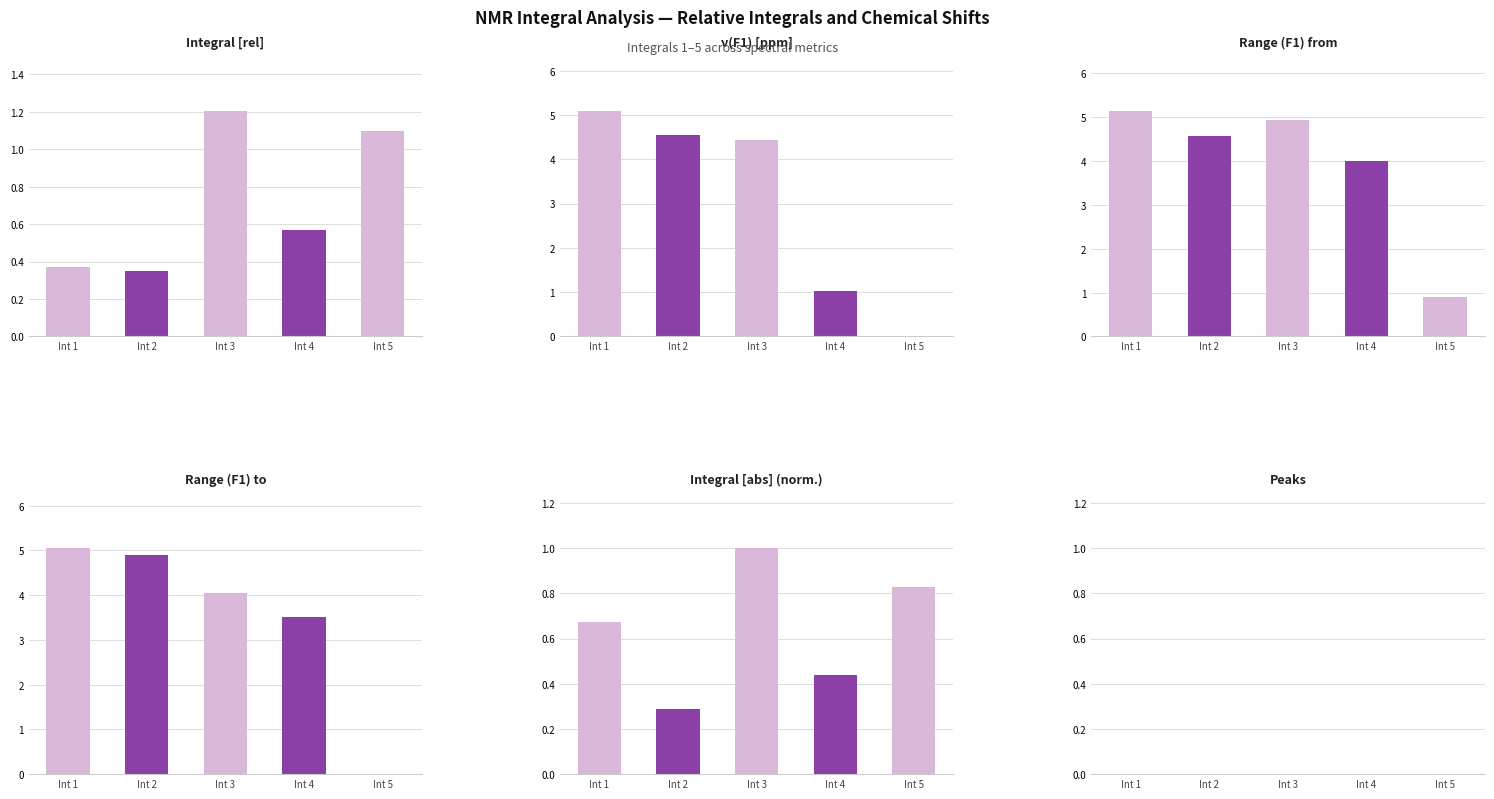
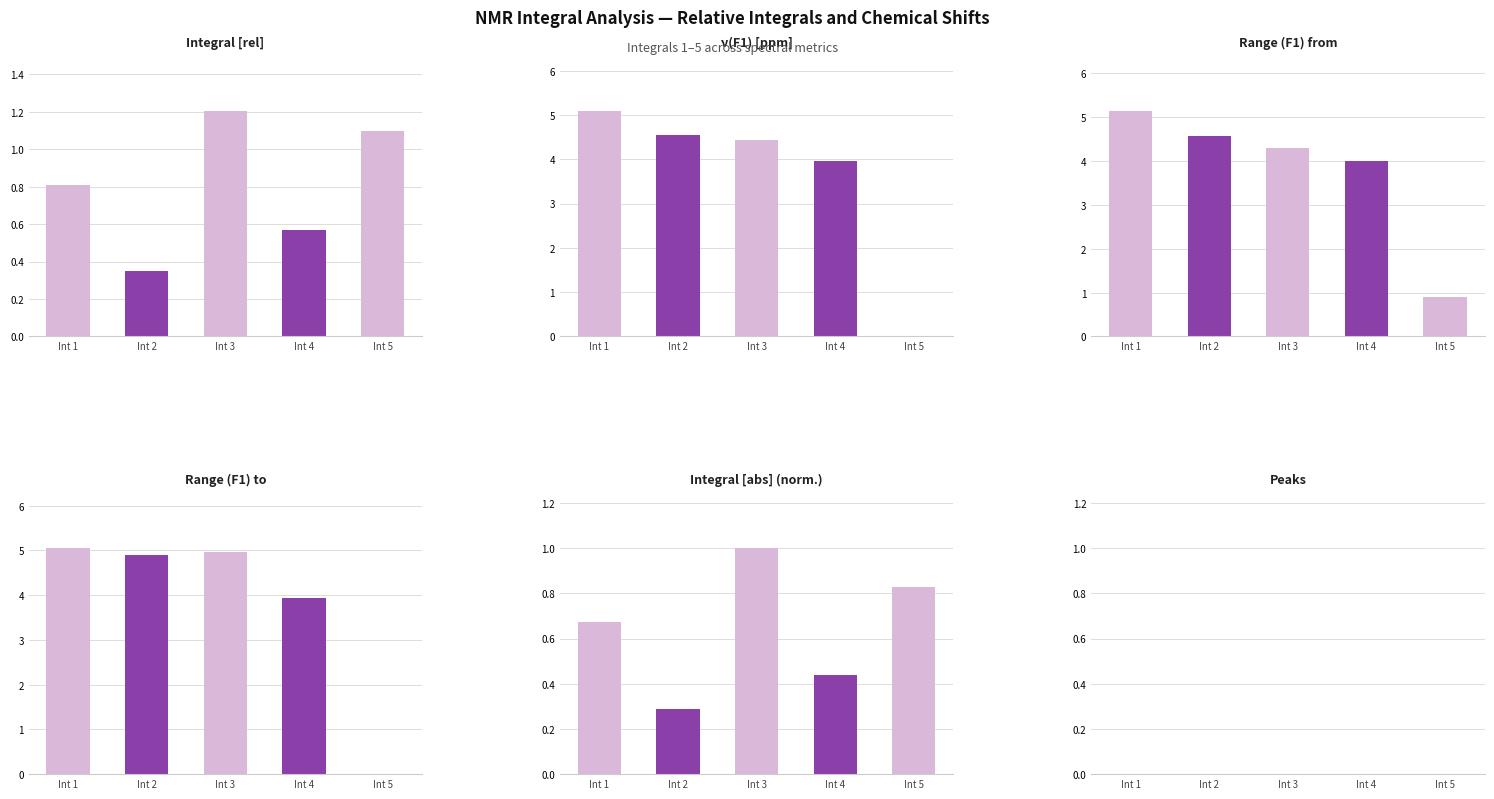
  {
    "Integral [rel]": {
-     "Int 1": 0.37,
+     "Int 1": 0.81,
      "Int 2": 0.35,
      "Int 3": 1.21,
      "Int 4": 0.57,
      "Int 5": 1.10
    },
    "ν(F1) [ppm]": {
      "Int 1": 5.1,
      "Int 2": 4.5,
      "Int 3": 4.4,
-     "Int 4": 1.0
+     "Int 4": 4.0
    },
    "Range (F1) from": {
      "Int 1": 5.2,
      "Int 2": 4.6,
-     "Int 3": 4.9,
+     "Int 3": 4.3,
      "Int 4": 4.0,
      "Int 5": 0.9
    },
    "Range (F1) to": {
      "Int 1": 5.0,
      "Int 2": 4.9,
-     "Int 3": 4.0,
-     "Int 4": 3.5
+     "Int 3": 5.0,
+     "Int 4": 3.9
    },
    "Integral [abs] (norm.)": {
      "Int 1": 0.67,
      "Int 2": 0.29,
      "Int 3": 1.00,
      "Int 4": 0.44,
      "Int 5": 0.83
    },
    "Peaks": {
      "Int 1": 0.00,
      "Int 2": 0.00,
      "Int 3": 0.00,
      "Int 4": 0.00,
      "Int 5": 0.00
    }
  }
